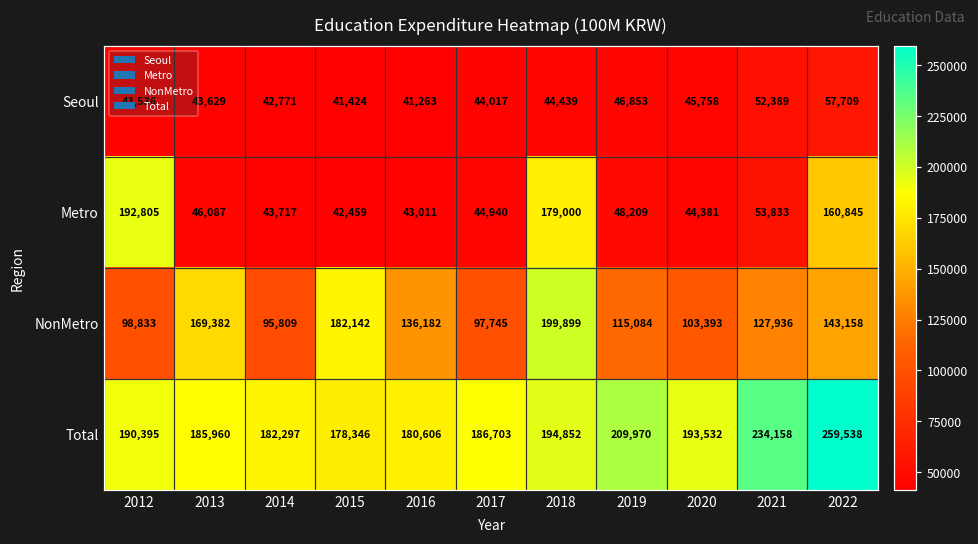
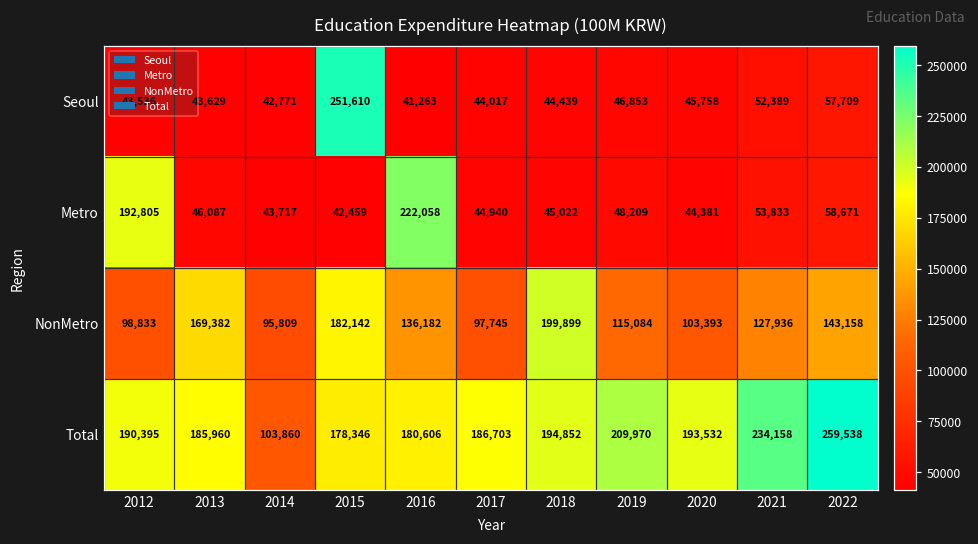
  {
    "Seoul": {
      "2014": "42,771",
-     "2015": "41,424",
+     "2015": "251,610",
      "2016": "41,263",
      "2017": "44,017",
      "2018": "44,439",
      "2019": "46,853",
      "2020": "45,758",
      "2021": "52,389",
      "2022": "57,709"
    },
    "Metro": {
      "2012": "192,805",
      "2013": "46,087",
      "2014": "43,717",
      "2015": "42,459",
-     "2016": "43,011",
+     "2016": "222,058",
      "2017": "44,940",
-     "2018": "179,000",
+     "2018": "45,022",
      "2019": "48,209",
      "2020": "44,381",
      "2021": "53,833",
-     "2022": "160,845"
+     "2022": "58,671"
    },
    "NonMetro": {
      "2012": "98,833",
      "2013": "169,382",
      "2014": "95,809",
      "2015": "182,142",
      "2016": "136,182",
      "2017": "97,745",
      "2018": "199,899",
      "2019": "115,084",
      "2020": "103,393",
      "2021": "127,936",
      "2022": "143,158"
    },
    "Total": {
      "2012": "190,395",
      "2013": "185,960",
-     "2014": "182,297",
+     "2014": "103,860",
      "2015": "178,346",
      "2016": "180,606",
      "2017": "186,703",
      "2018": "194,852",
      "2019": "209,970",
      "2020": "193,532",
      "2021": "234,158",
      "2022": "259,538"
    }
  }
